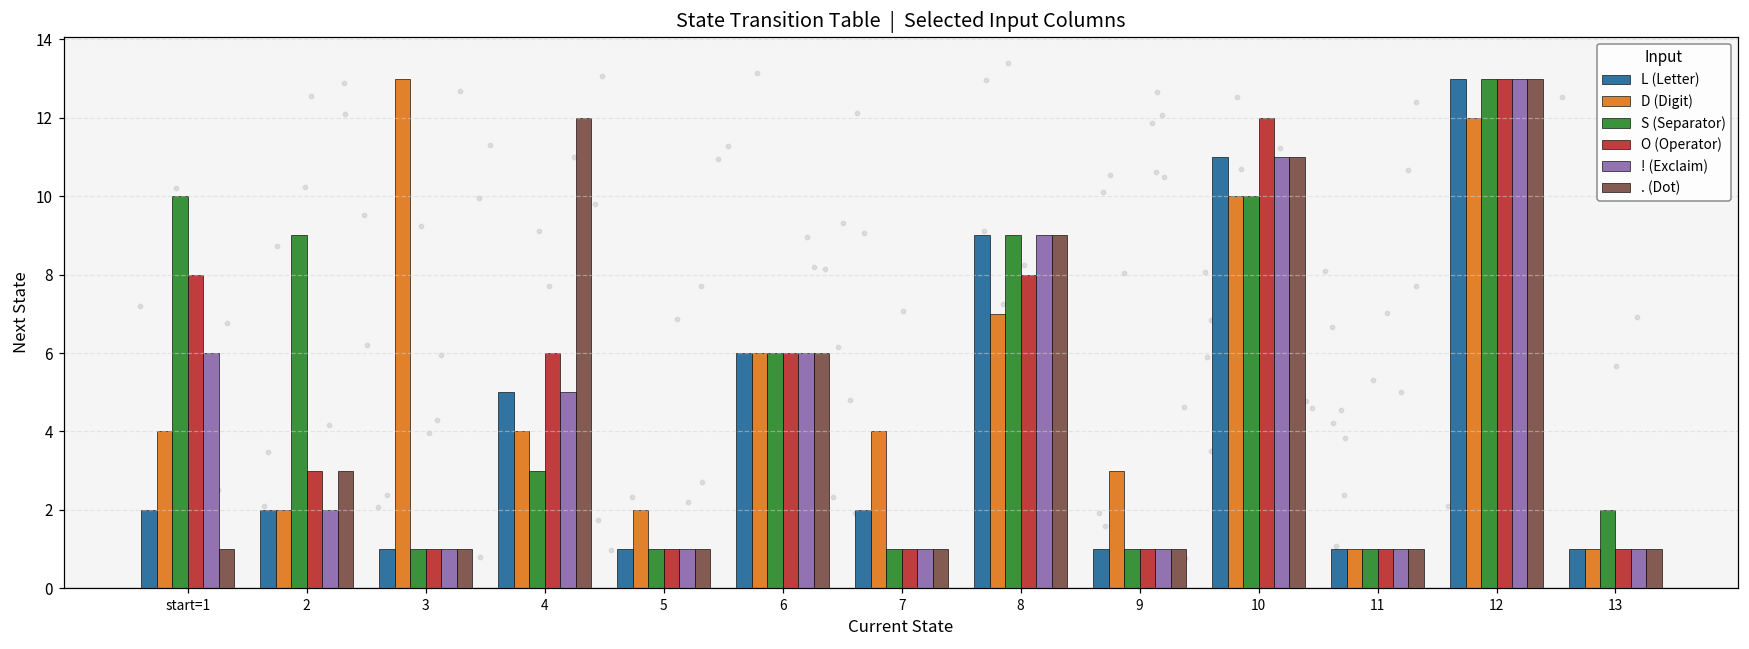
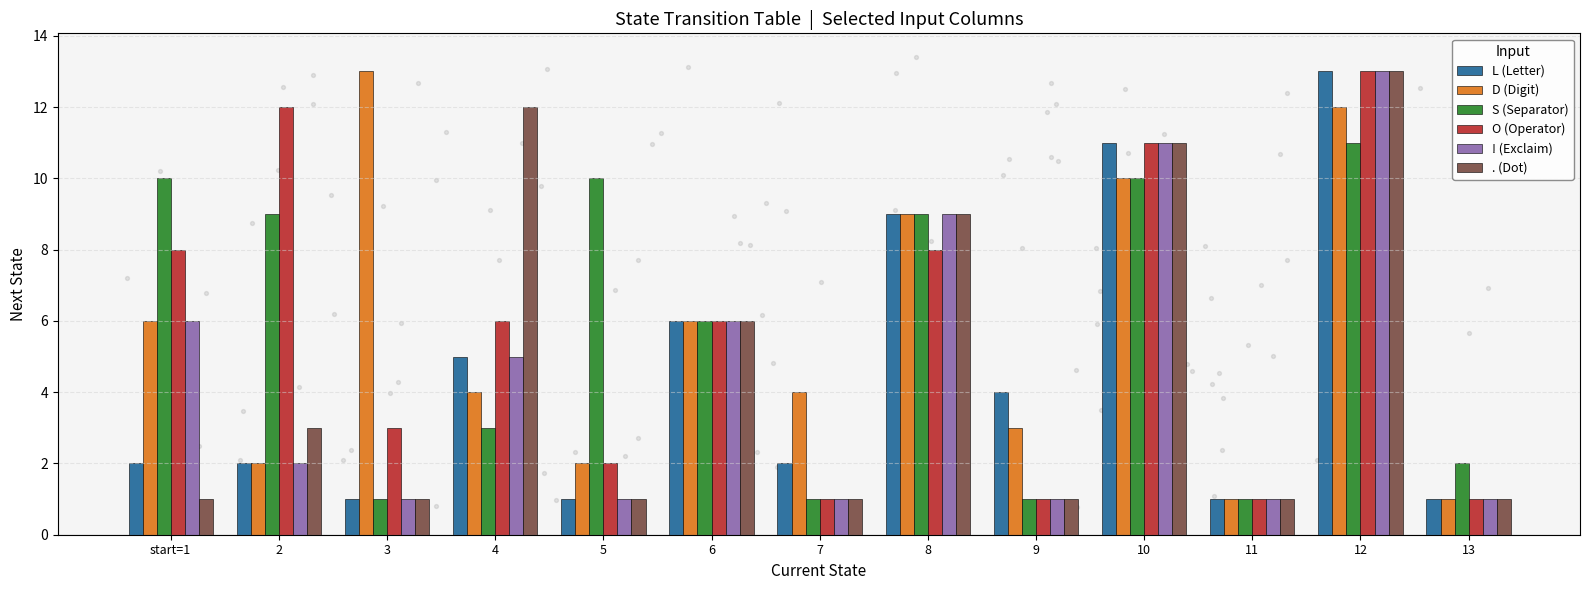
  {
    "L (Letter)": {
      "start=1": 2,
      "2": 2,
      "3": 1,
      "4": 5,
      "5": 1,
      "6": 6,
      "7": 2,
      "8": 9,
-     "9": 1,
+     "9": 4,
      "10": 11,
      "11": 1,
      "12": 13,
      "13": 1
    },
    "D (Digit)": {
-     "start=1": 4,
+     "start=1": 6,
      "2": 2,
      "3": 13,
      "4": 4,
      "5": 2,
      "6": 6,
      "7": 4,
-     "8": 7,
+     "8": 9,
      "9": 3,
      "10": 10,
      "11": 1,
      "12": 12,
      "13": 1
    },
    "S (Separator)": {
      "start=1": 10,
      "2": 9,
      "3": 1,
      "4": 3,
-     "5": 1,
+     "5": 10,
      "6": 6,
      "7": 1,
      "8": 9,
      "9": 1,
      "10": 10,
      "11": 1,
-     "12": 13,
+     "12": 11,
      "13": 2
    },
    "O (Operator)": {
      "start=1": 8,
-     "2": 3,
-     "3": 1,
+     "2": 12,
+     "3": 3,
      "4": 6,
-     "5": 1,
+     "5": 2,
      "6": 6,
      "7": 1,
      "8": 8,
      "9": 1,
-     "10": 12,
+     "10": 11,
      "11": 1,
      "12": 13,
      "13": 1
    }
  }
